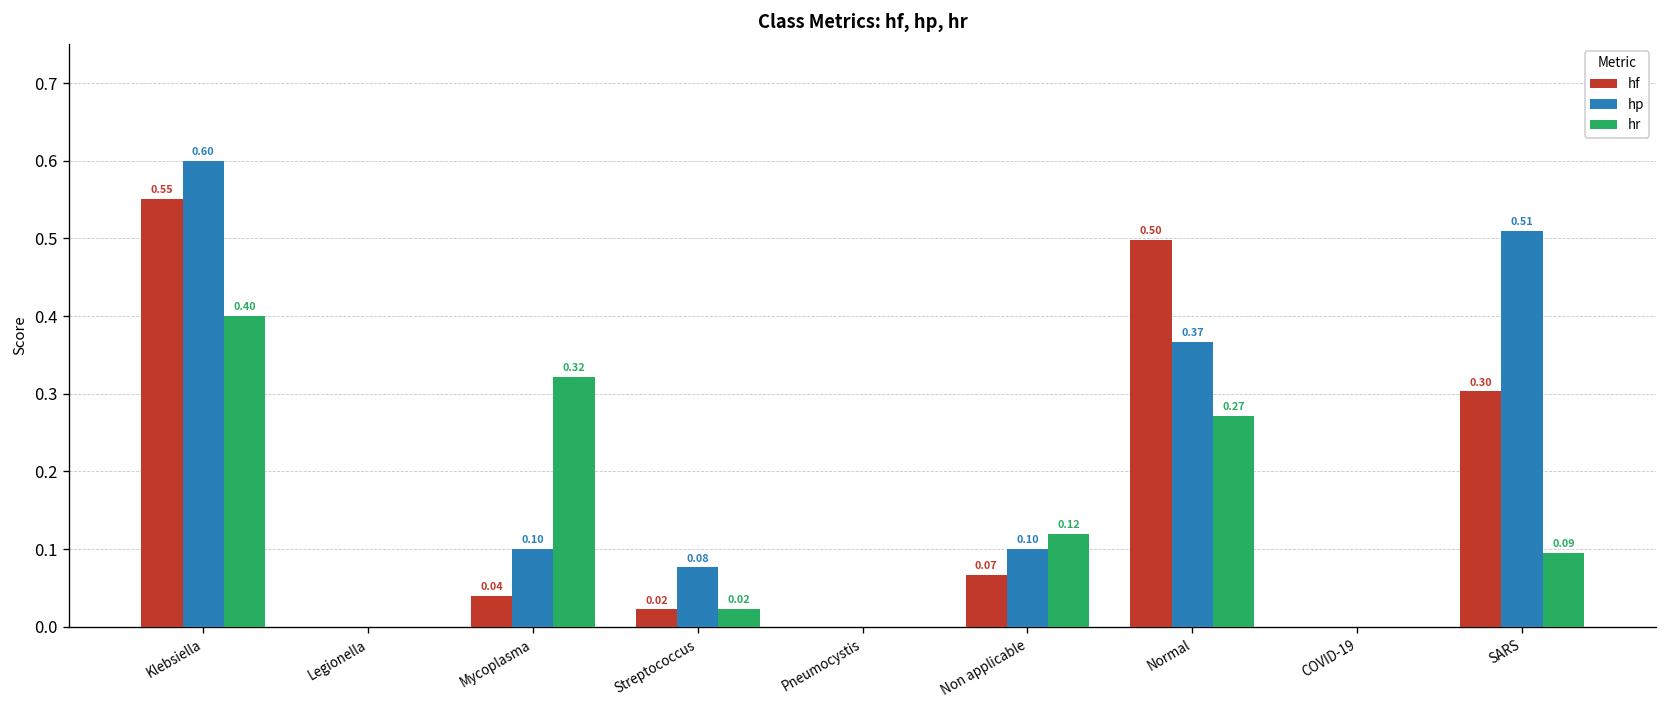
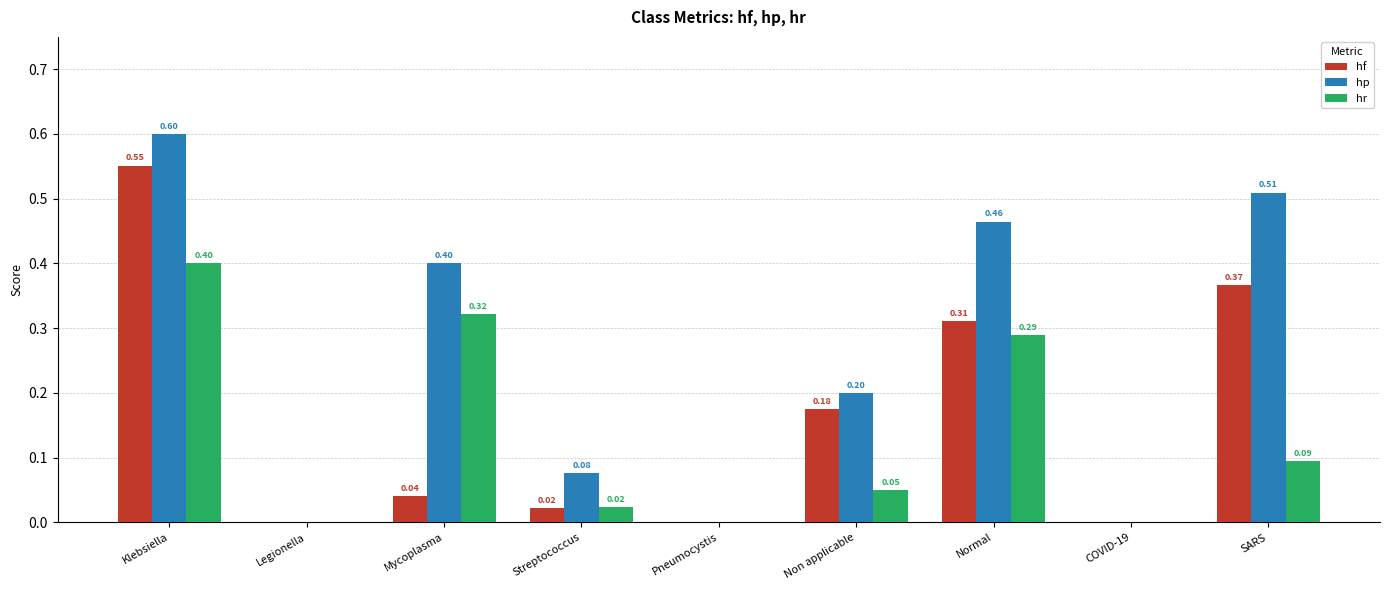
  {
    "hf": {
      "Klebsiella": 0.55,
      "Mycoplasma": 0.04,
      "Streptococcus": 0.02,
-     "Non applicable": 0.07,
-     "Normal": 0.50,
-     "SARS": 0.30
+     "Non applicable": 0.18,
+     "Normal": 0.31,
+     "SARS": 0.37
    },
    "hp": {
      "Klebsiella": 0.60,
-     "Mycoplasma": 0.10,
+     "Mycoplasma": 0.40,
      "Streptococcus": 0.08,
-     "Non applicable": 0.10,
-     "Normal": 0.37,
+     "Non applicable": 0.20,
+     "Normal": 0.46,
      "SARS": 0.51
    },
    "hr": {
      "Klebsiella": 0.40,
      "Mycoplasma": 0.32,
      "Streptococcus": 0.02,
-     "Non applicable": 0.12,
-     "Normal": 0.27,
+     "Non applicable": 0.05,
+     "Normal": 0.29,
      "SARS": 0.09
    }
  }
